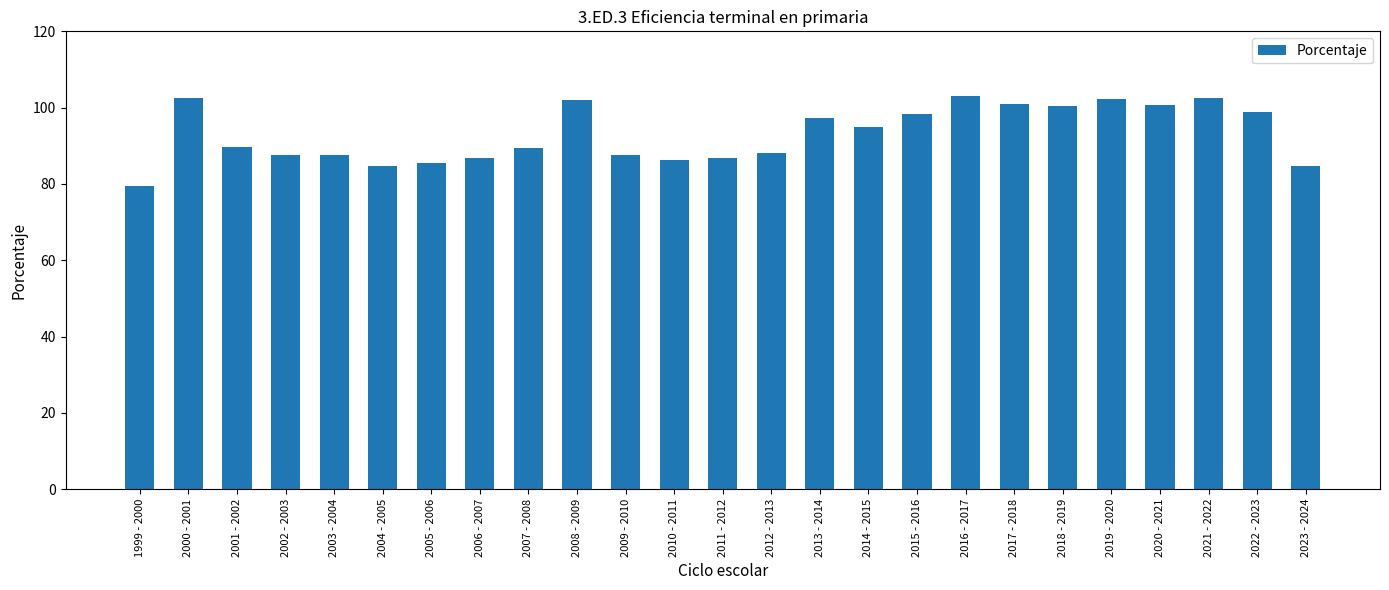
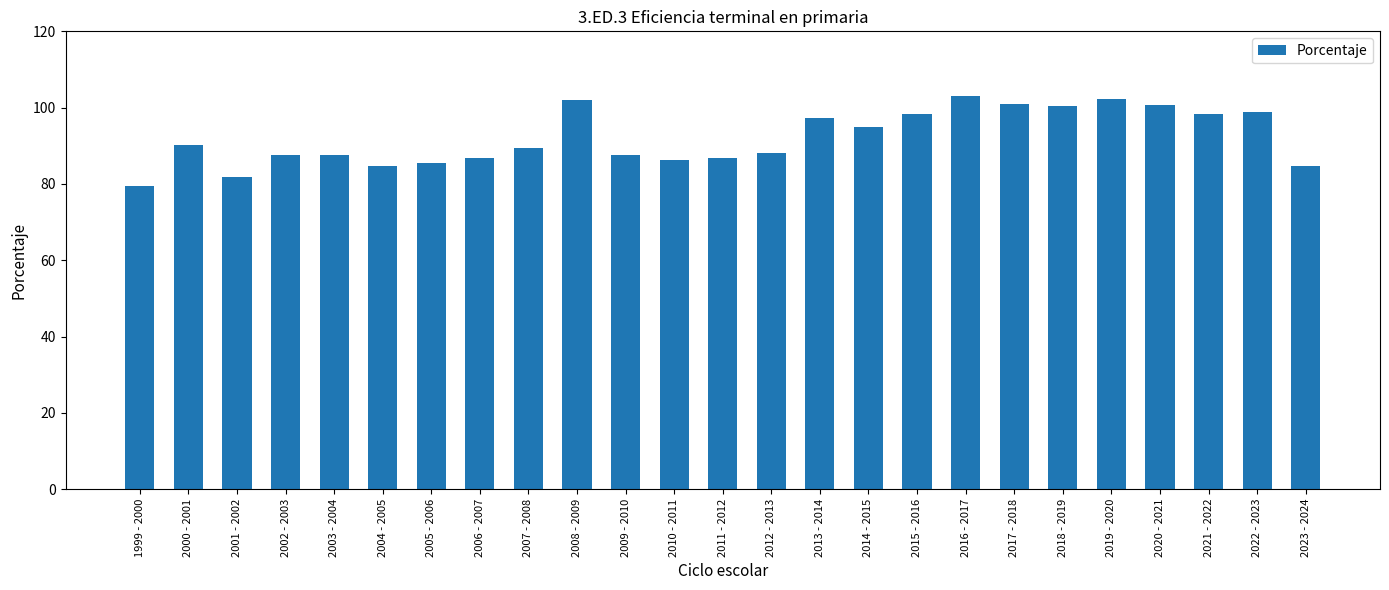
  {
    "1999 - 2000": 79,
-   "2000 - 2001": 103,
-   "2001 - 2002": 90,
+   "2000 - 2001": 90,
+   "2001 - 2002": 82,
    "2002 - 2003": 88,
    "2003 - 2004": 88,
    "2004 - 2005": 85,
    "2005 - 2006": 86,
    "2006 - 2007": 87,
    "2007 - 2008": 89,
    "2008 - 2009": 102,
    "2009 - 2010": 88,
    "2010 - 2011": 86,
    "2011 - 2012": 87,
    "2012 - 2013": 88,
    "2013 - 2014": 97,
    "2014 - 2015": 95,
    "2015 - 2016": 98,
    "2016 - 2017": 103,
    "2017 - 2018": 101,
    "2018 - 2019": 100,
    "2019 - 2020": 102,
    "2020 - 2021": 101,
-   "2021 - 2022": 103,
+   "2021 - 2022": 98,
    "2022 - 2023": 99,
    "2023 - 2024": 85
  }
